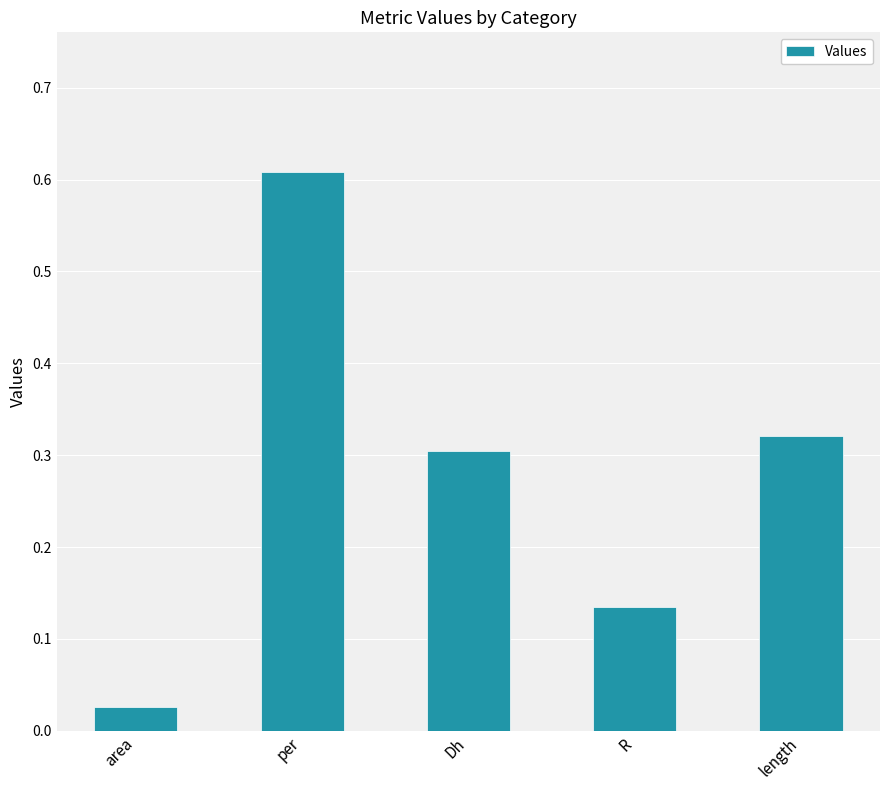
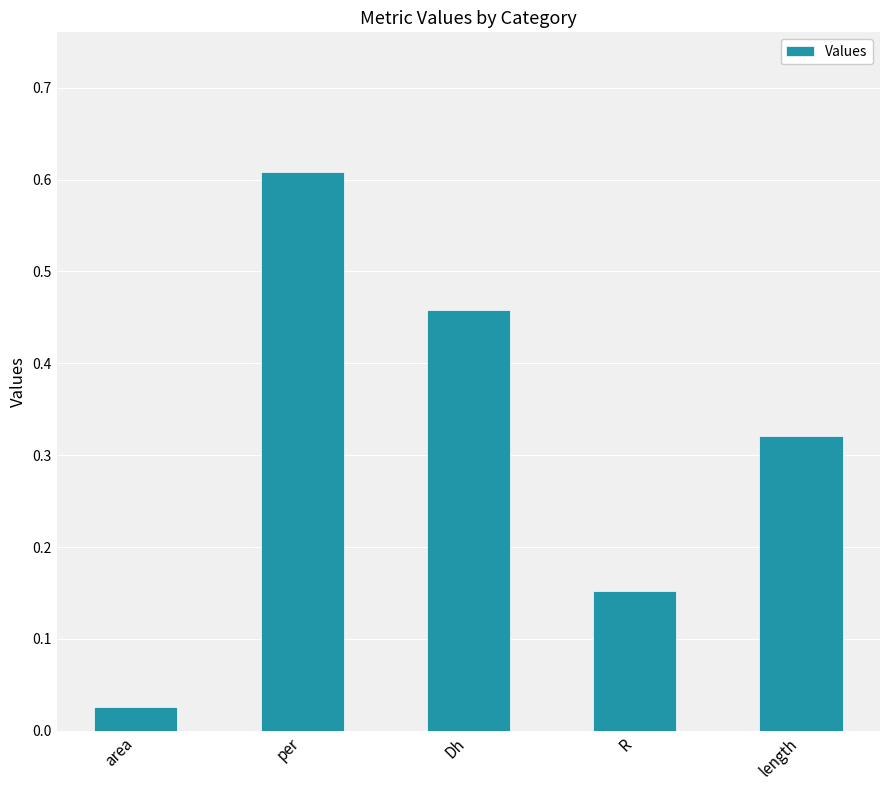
  {
    "area": 0.03,
    "per": 0.61,
-   "Dh": 0.30,
-   "R": 0.14,
+   "Dh": 0.46,
+   "R": 0.15,
    "length": 0.32
  }
